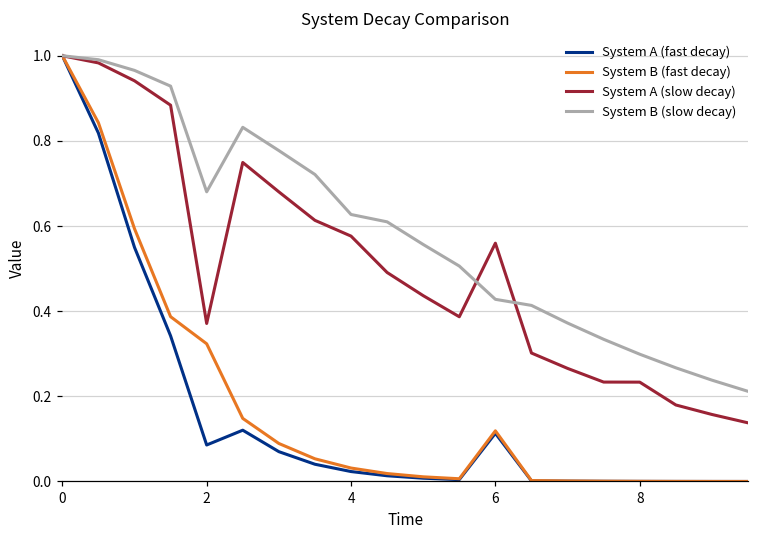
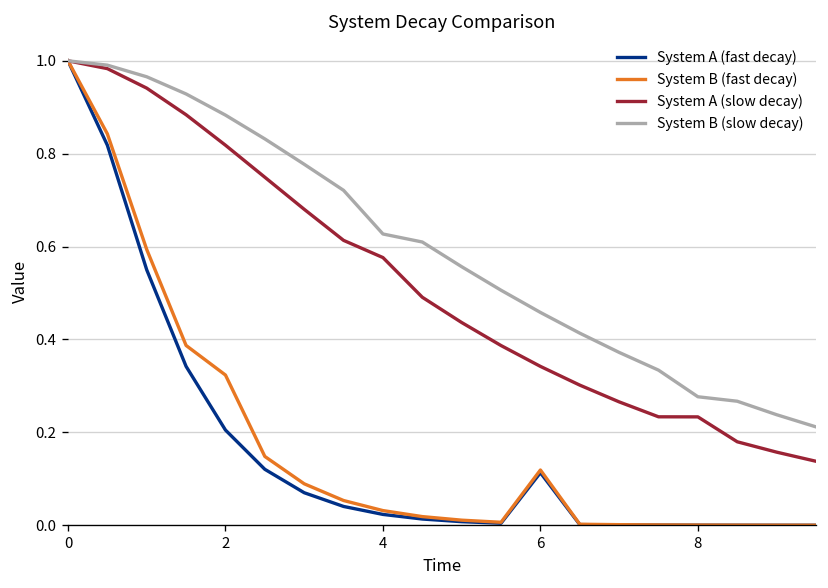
  {
    "System A (fast decay)": {
-     "2": 0.09,
+     "2": 0.20,
      "4": 0.02
    },
    "System B (fast decay)": {
      "2": 0.32,
      "4": 0.03
    },
    "System A (slow decay)": {
-     "2": 0.37,
+     "2": 0.82,
      "4": 0.58,
-     "6": 0.56,
+     "6": 0.34,
      "8": 0.23
    },
    "System B (slow decay)": {
-     "2": 0.68,
+     "2": 0.88,
      "4": 0.63,
-     "6": 0.43,
-     "8": 0.30
+     "6": 0.46,
+     "8": 0.28
    }
  }
